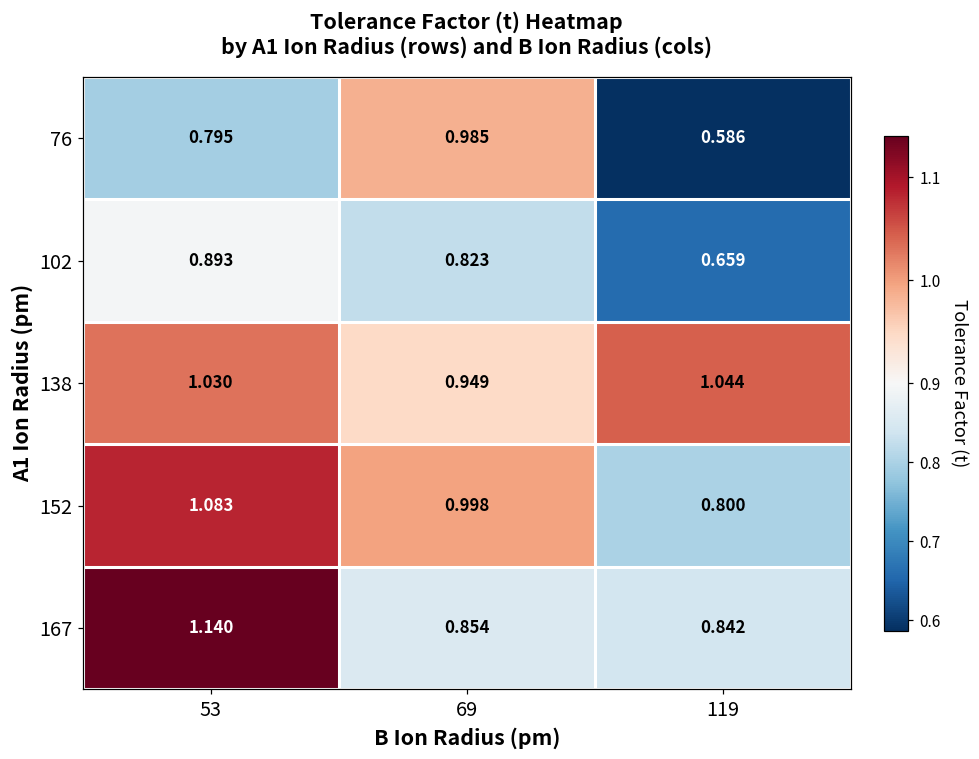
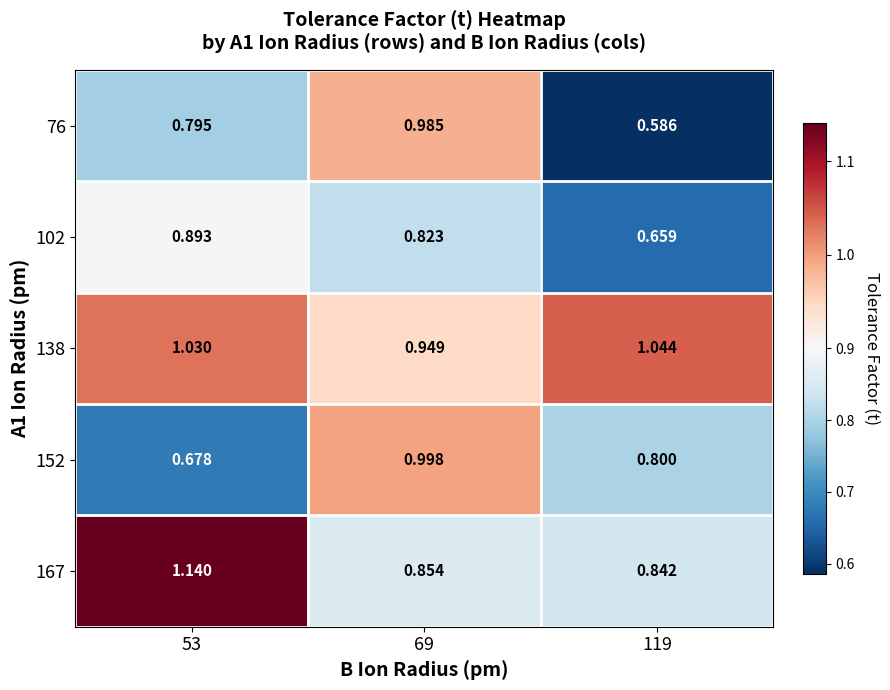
  {
    "76": {
      "53": 0.795,
      "69": 0.985,
      "119": 0.586
    },
    "102": {
      "53": 0.893,
      "69": 0.823,
      "119": 0.659
    },
    "138": {
      "53": 1.030,
      "69": 0.949,
      "119": 1.044
    },
    "152": {
-     "53": 1.083,
+     "53": 0.678,
      "69": 0.998,
      "119": 0.800
    },
    "167": {
      "53": 1.140,
      "69": 0.854,
      "119": 0.842
    }
  }
